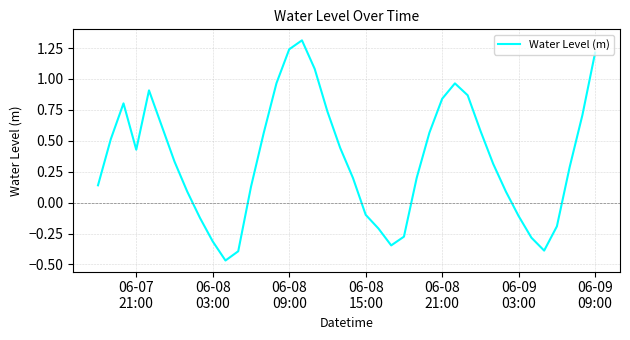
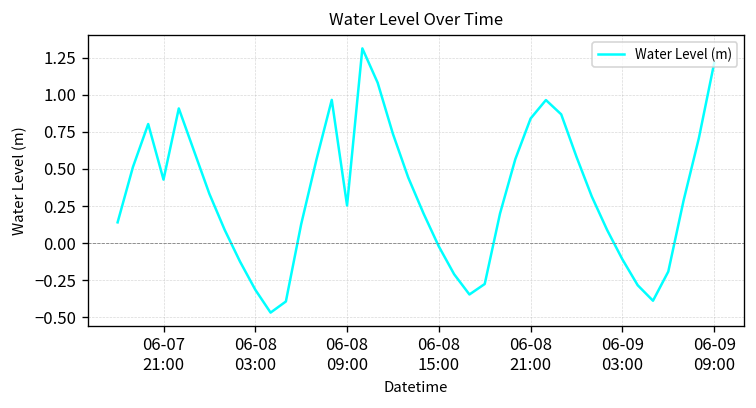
  {
    "06-07 21:00": 0.43,
    "06-08 03:00": -0.31,
-   "06-08 09:00": 1.24,
-   "06-08 15:00": -0.10,
+   "06-08 09:00": 0.25,
+   "06-08 15:00": -0.02,
    "06-08 21:00": 0.84,
    "06-09 03:00": -0.11
  }
